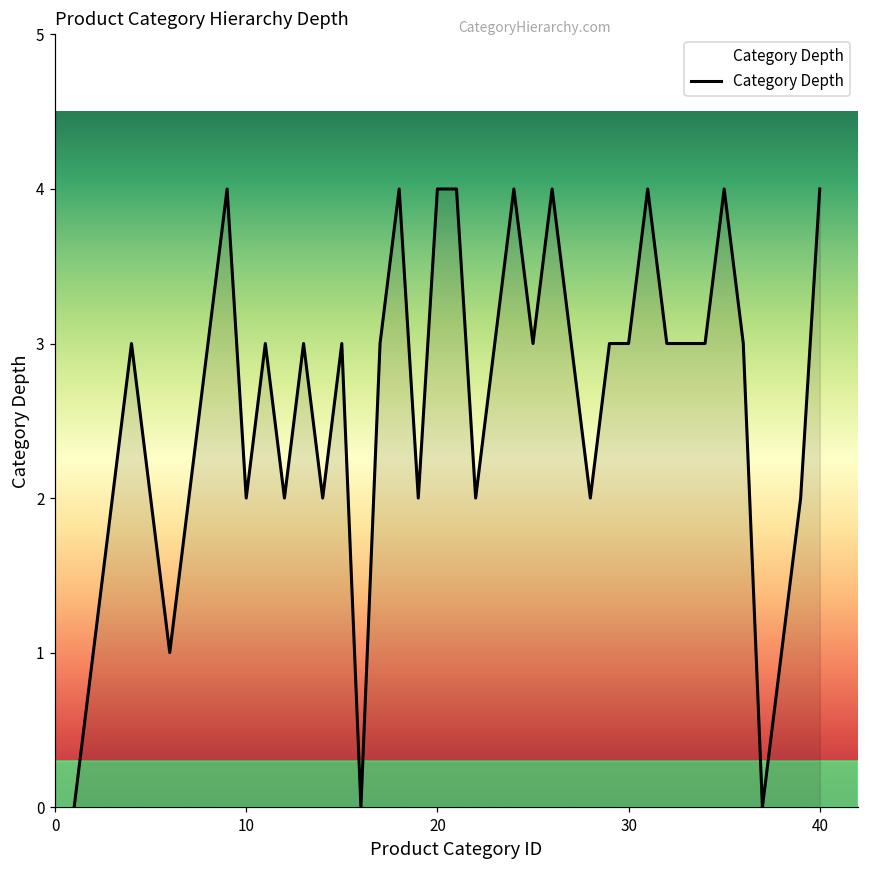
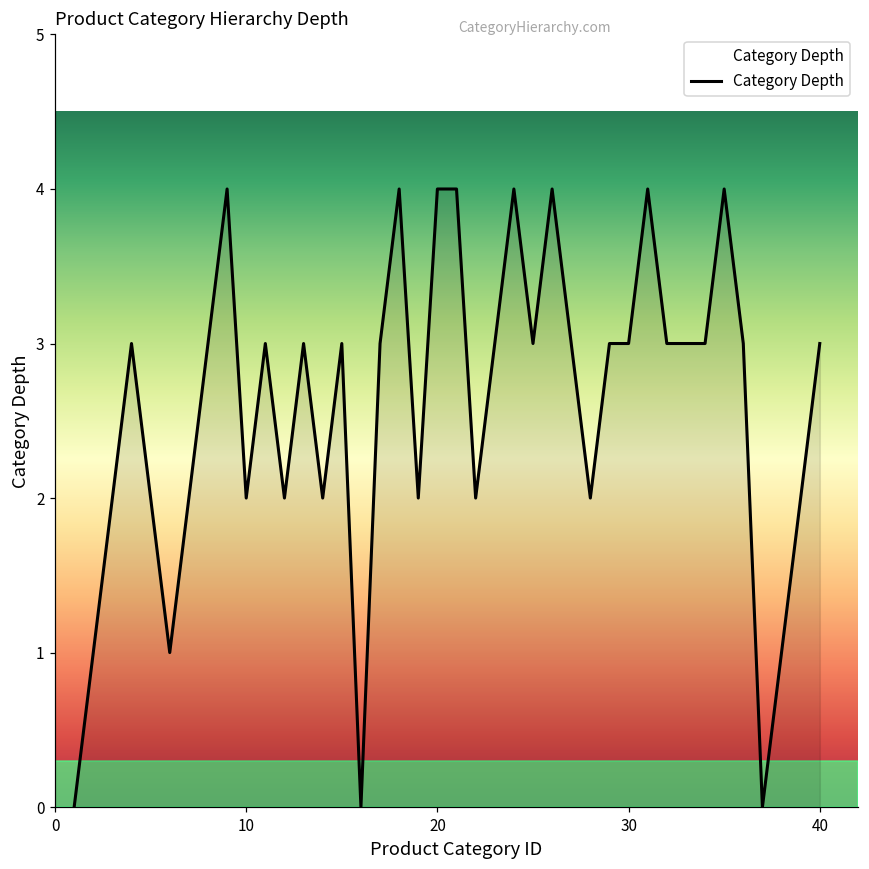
  {
    "10": 2,
    "20": 4,
    "30": 3,
-   "40": 4
+   "40": 3
  }
